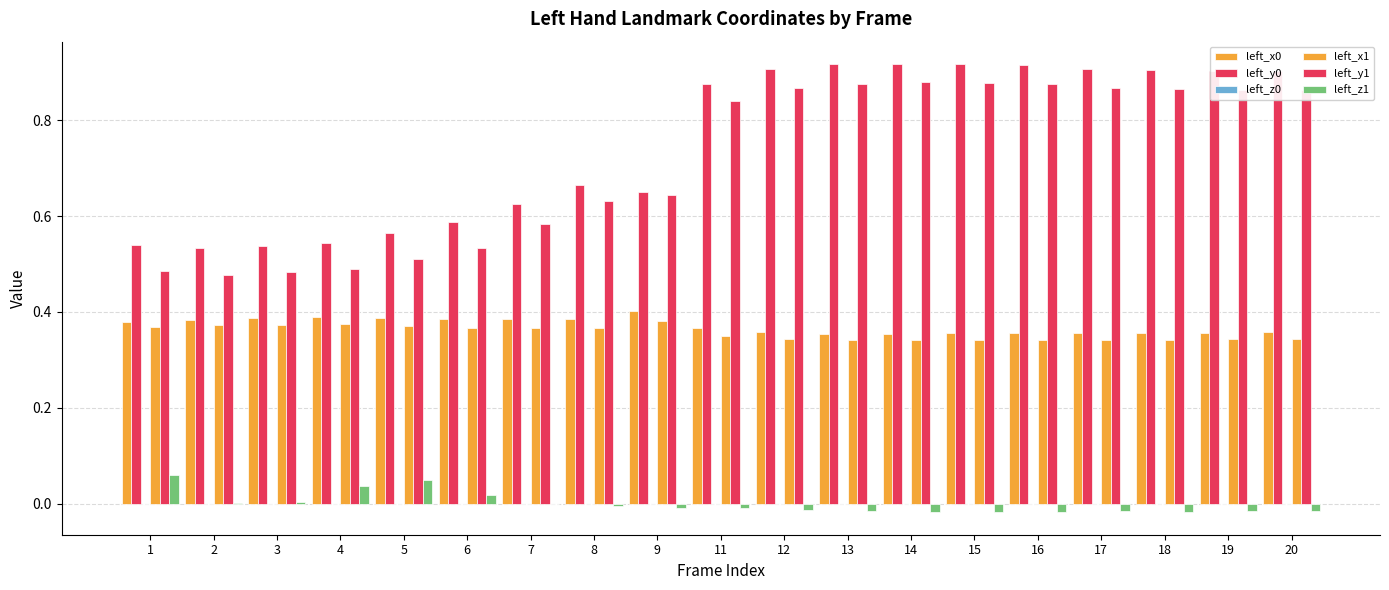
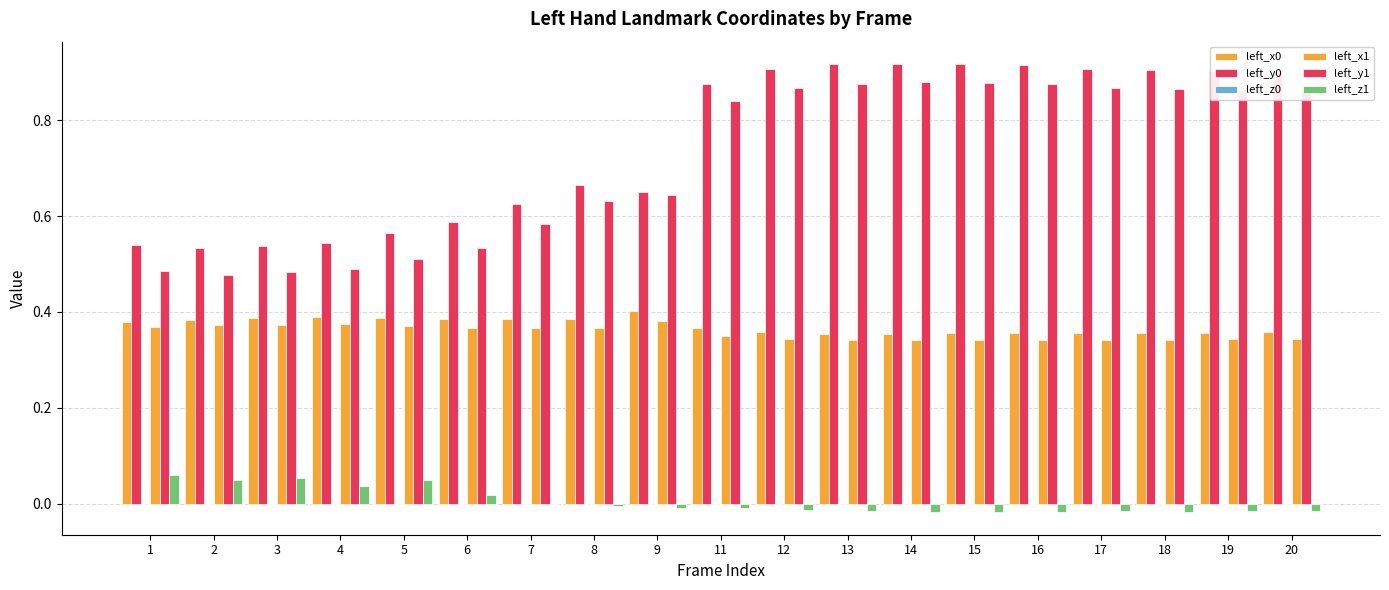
  {
    "left_z1": {
      "1": 0.06,
-     "2": 0.00,
-     "3": 0.00,
+     "2": 0.05,
+     "3": 0.05,
      "4": 0.04,
      "5": 0.05,
      "6": 0.02,
      "8": -0.01,
      "9": -0.01,
      "11": -0.01,
      "12": -0.01,
      "13": -0.02,
      "14": -0.02,
      "15": -0.02,
      "16": -0.02,
      "17": -0.02,
      "18": -0.02,
      "19": -0.02,
      "20": -0.02
    }
  }
